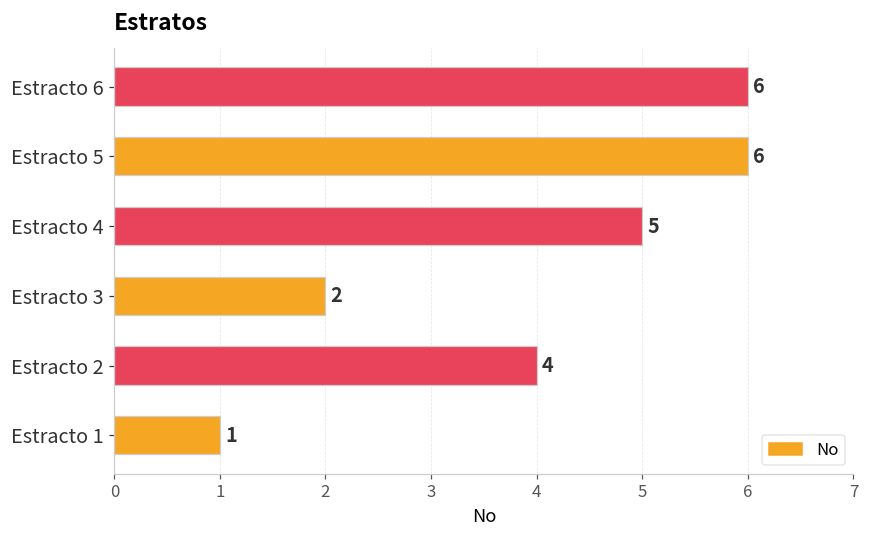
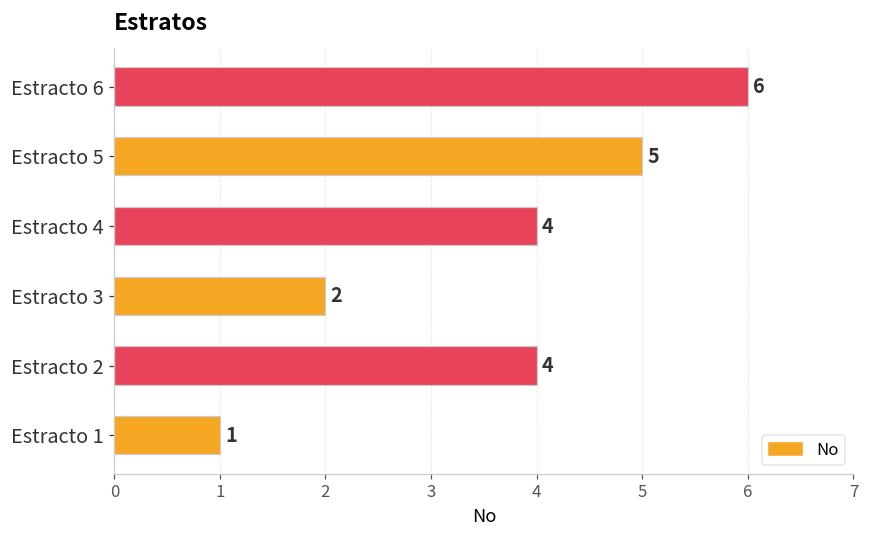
  {
    "Estracto 6": 6,
-   "Estracto 5": 6,
-   "Estracto 4": 5,
+   "Estracto 5": 5,
+   "Estracto 4": 4,
    "Estracto 3": 2,
    "Estracto 2": 4,
    "Estracto 1": 1
  }
